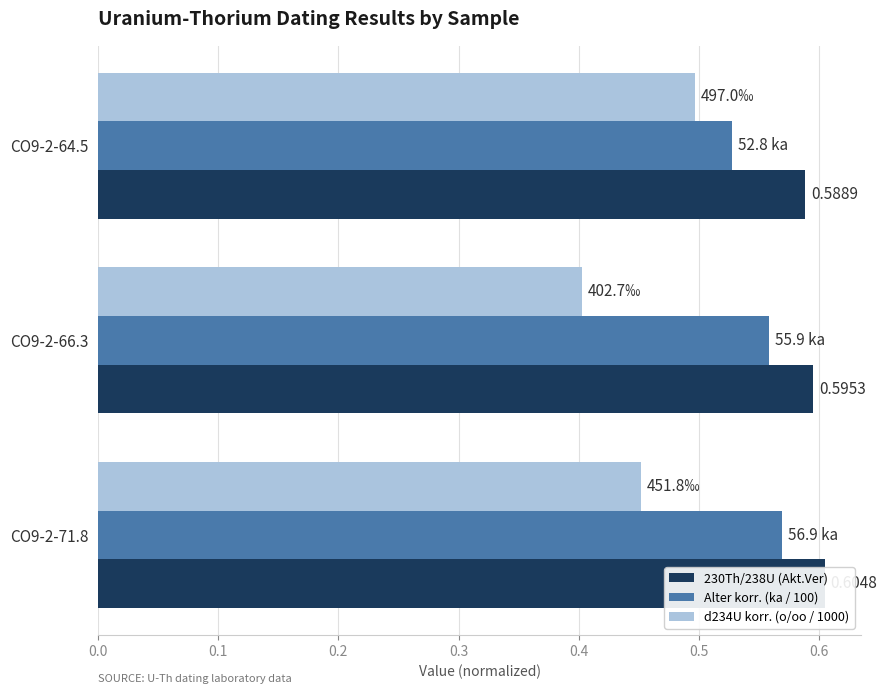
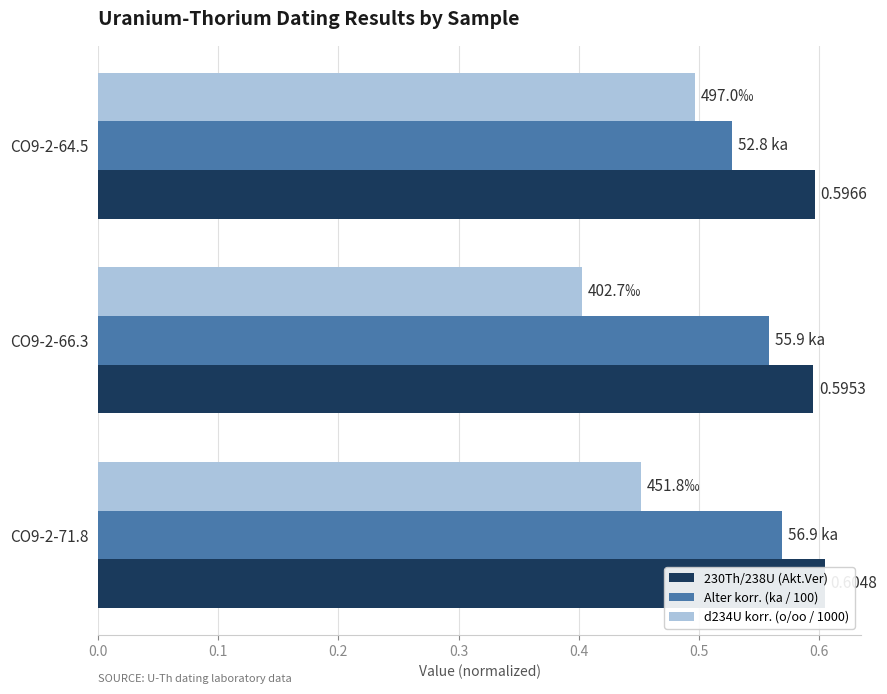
  {
    "230Th/238U (Akt.Ver)": {
-     "CO9-2-64.5": 0.5889,
+     "CO9-2-64.5": 0.5966,
      "CO9-2-66.3": 0.5953
    }
  }
